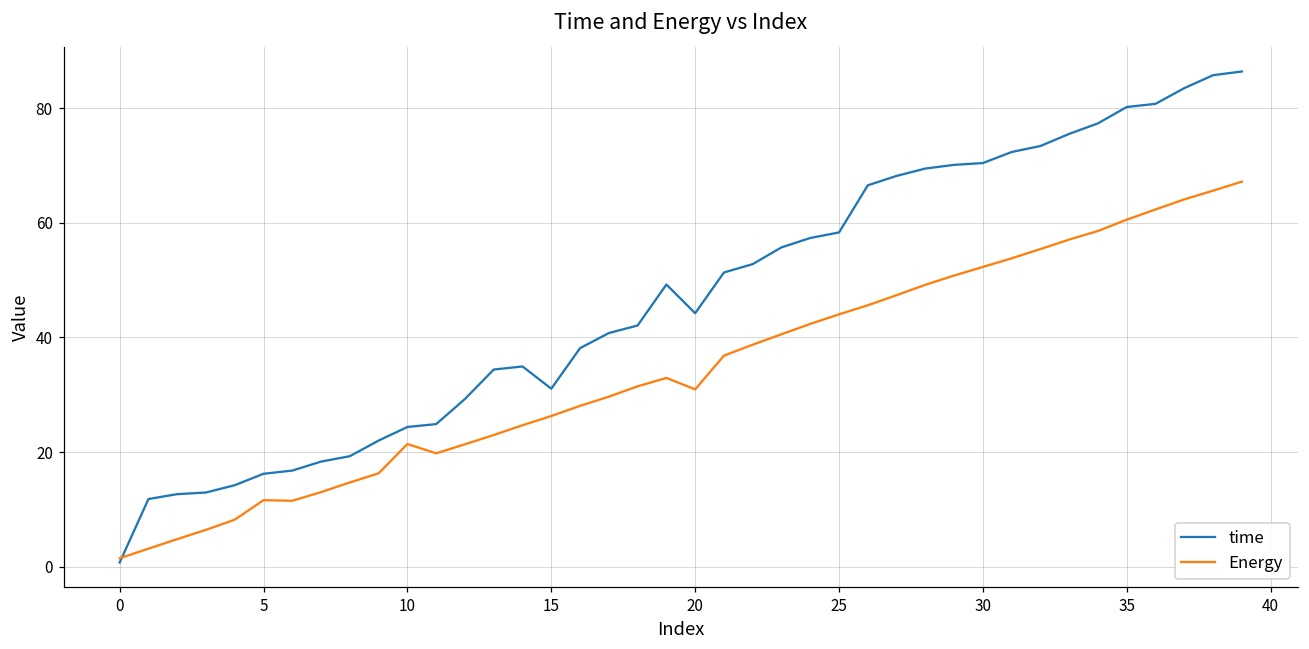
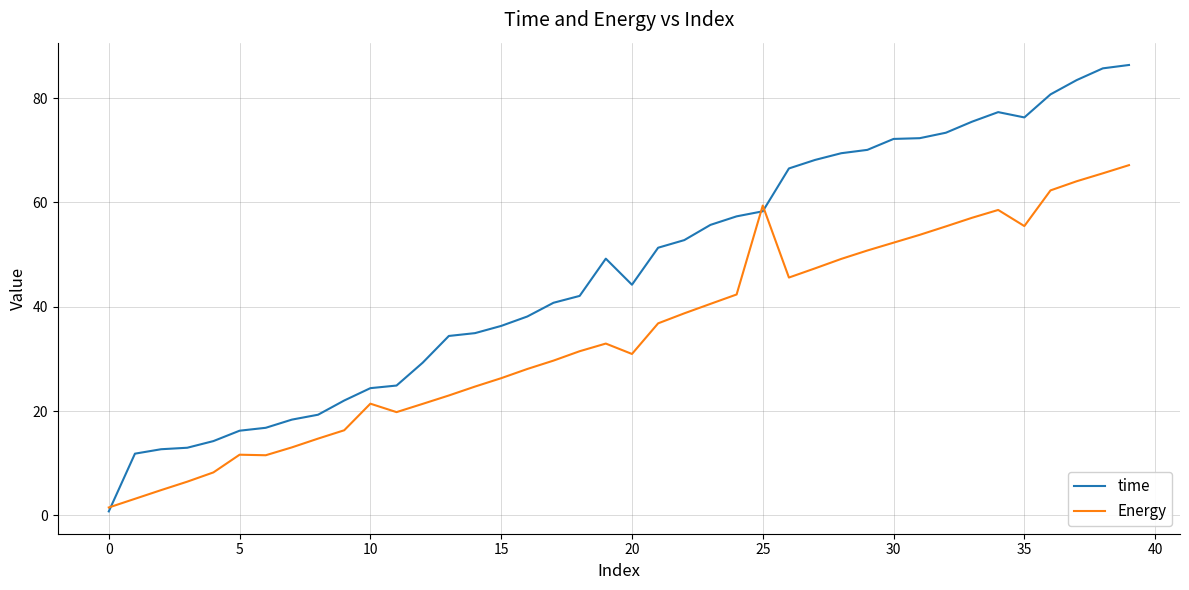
  {
    "time": {
      "0": 1,
      "5": 16,
      "10": 24,
-     "15": 31,
+     "15": 36,
      "20": 44,
      "25": 58,
-     "30": 70,
-     "35": 80
+     "30": 72,
+     "35": 76
    },
    "Energy": {
      "0": 1,
      "5": 12,
      "10": 21,
      "15": 26,
      "20": 31,
-     "25": 44,
+     "25": 59,
      "30": 52,
-     "35": 61
+     "35": 55
    }
  }
